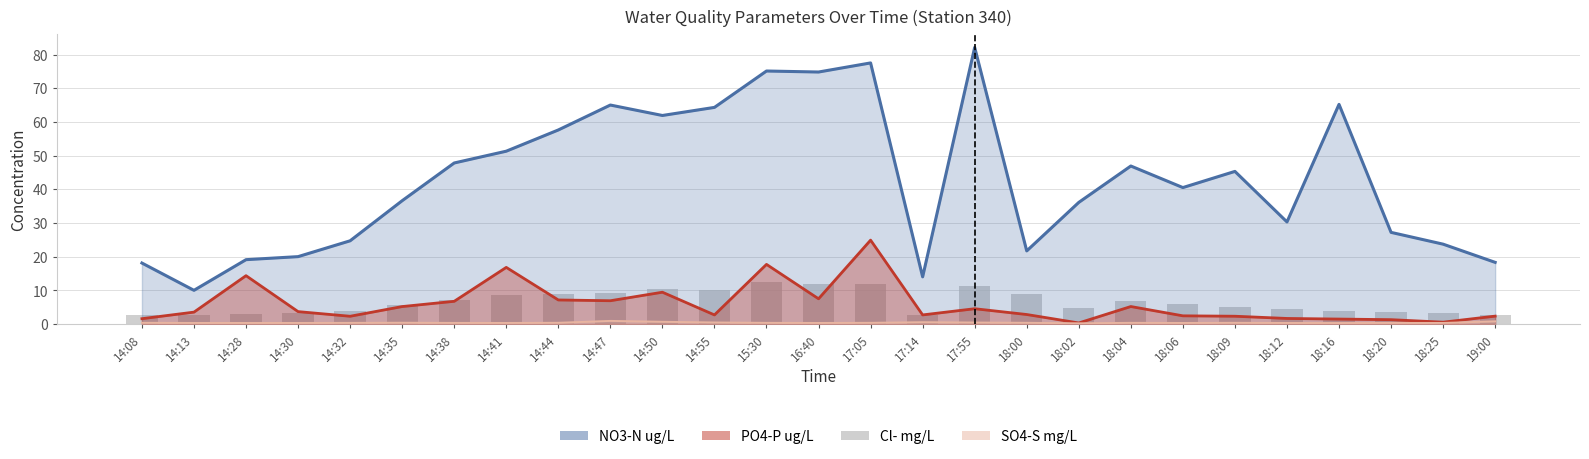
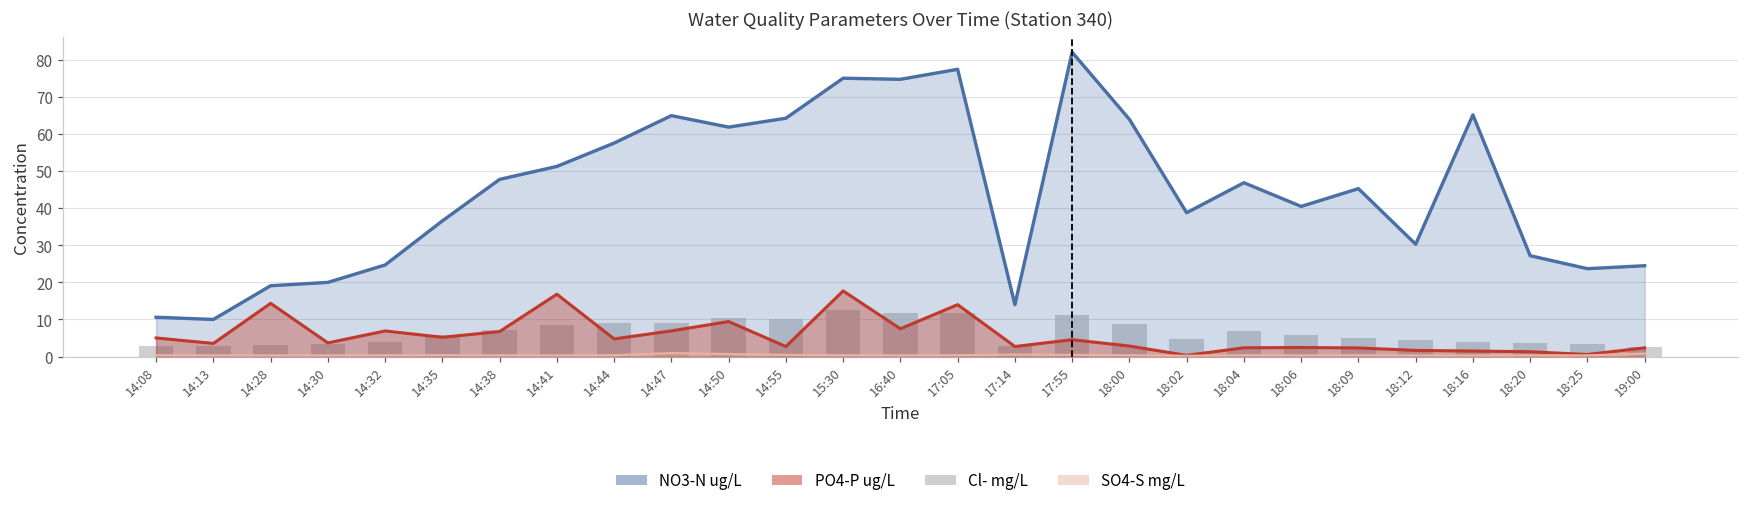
  {
    "NO3-N ug/L": {
-     "14:08": 18,
+     "14:08": 11,
      "14:13": 10,
      "14:28": 19,
      "14:30": 20,
      "14:32": 25,
      "14:35": 37,
      "14:38": 48,
      "14:41": 51,
      "14:44": 58,
      "14:47": 65,
      "14:50": 62,
      "14:55": 64,
      "15:30": 75,
      "16:40": 75,
      "17:05": 78,
      "17:14": 14,
      "17:55": 82,
-     "18:00": 22,
-     "18:02": 36,
+     "18:00": 64,
+     "18:02": 39,
      "18:04": 47,
      "18:06": 41,
      "18:09": 45,
      "18:12": 30,
      "18:16": 65,
      "18:20": 27,
      "18:25": 24,
-     "19:00": 18
+     "19:00": 25
    },
    "PO4-P ug/L": {
-     "14:08": 2,
+     "14:08": 5,
      "14:13": 4,
      "14:28": 14,
      "14:30": 4,
-     "14:32": 2,
+     "14:32": 7,
      "14:35": 5,
      "14:38": 7,
      "14:41": 17,
-     "14:44": 7,
+     "14:44": 5,
      "14:47": 7,
      "14:50": 9,
      "14:55": 3,
      "15:30": 18,
      "16:40": 7,
-     "17:05": 25,
+     "17:05": 14,
      "17:14": 3,
      "17:55": 5,
      "18:00": 3,
-     "18:04": 5,
+     "18:04": 2,
      "18:06": 2,
      "18:09": 2,
      "18:12": 2,
      "18:16": 1,
      "18:20": 1,
      "19:00": 2
    }
  }
